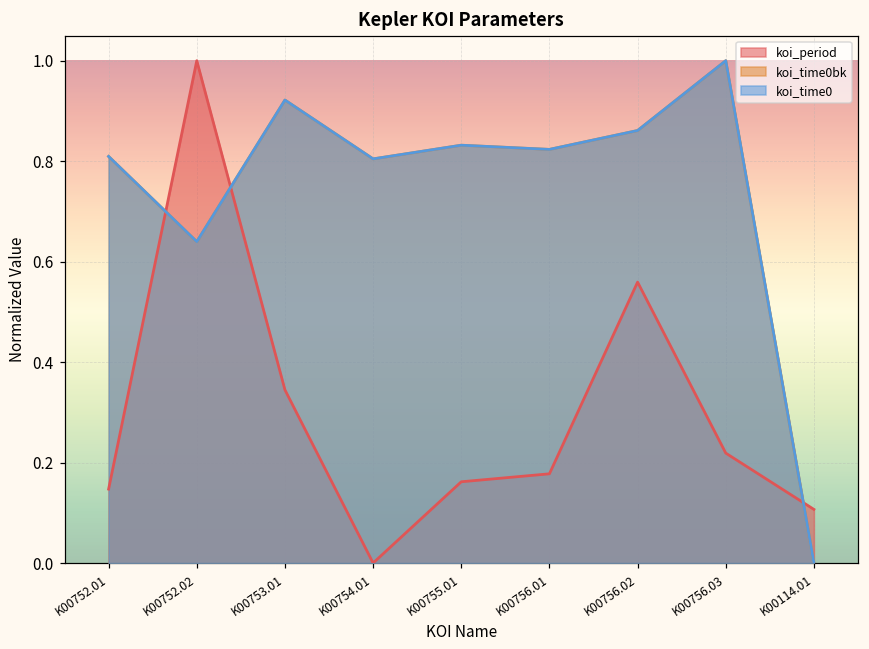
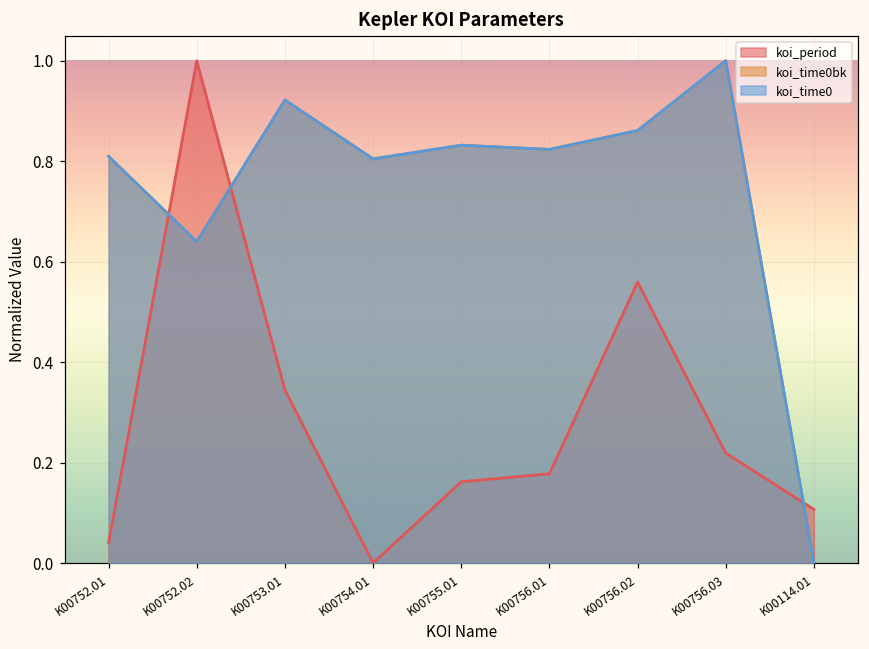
  {
    "koi_period": {
-     "K00752.01": 0.15,
+     "K00752.01": 0.04,
      "K00752.02": 1.00,
      "K00753.01": 0.34,
      "K00754.01": 0.00,
      "K00755.01": 0.16,
      "K00756.01": 0.18,
      "K00756.02": 0.56,
      "K00756.03": 0.22,
      "K00114.01": 0.11
    },
    "koi_time0": {
      "K00752.01": 0.81,
      "K00752.02": 0.64,
      "K00753.01": 0.92,
      "K00754.01": 0.80,
      "K00755.01": 0.83,
      "K00756.01": 0.82,
      "K00756.02": 0.86,
      "K00756.03": 1.00,
      "K00114.01": 0.00
    }
  }
